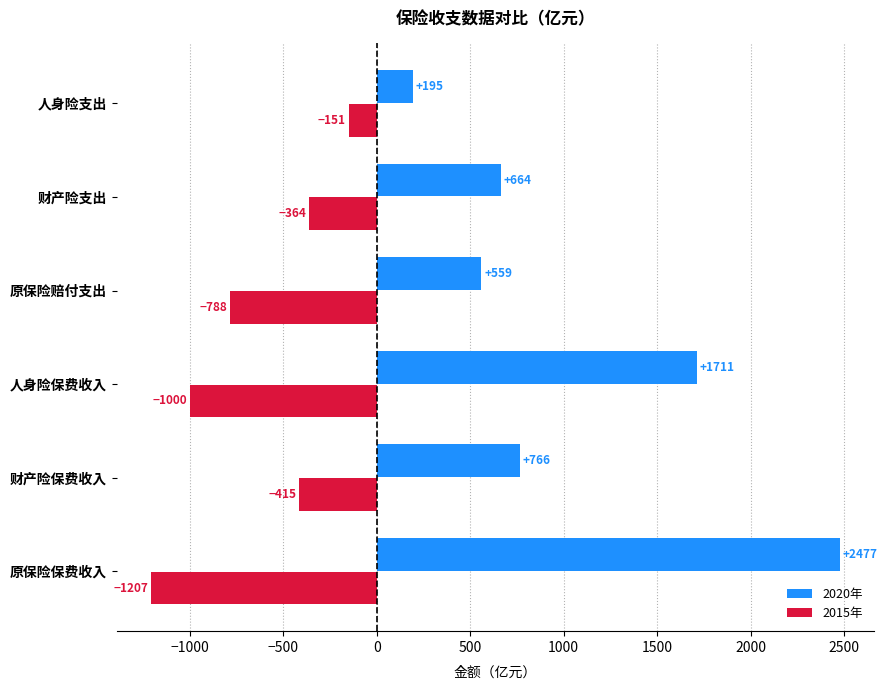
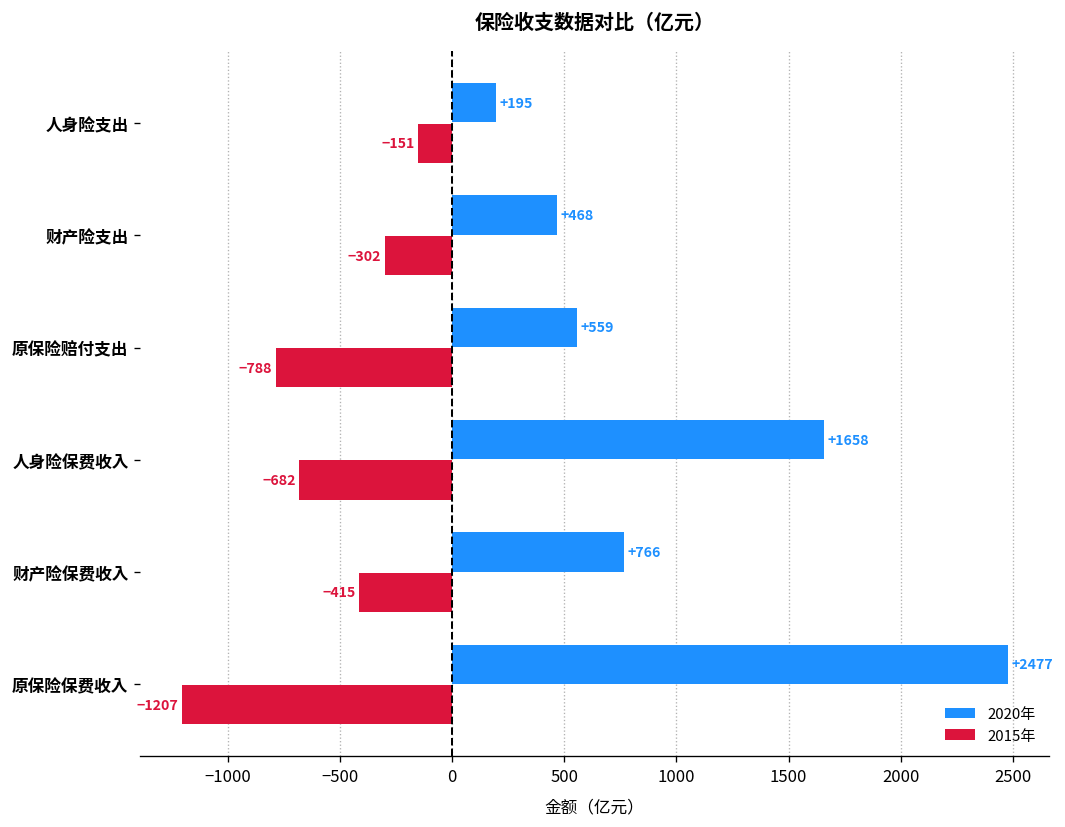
  {
    "2020年": {
      "人身险支出": "+195",
-     "财产险支出": "+664",
+     "财产险支出": "+468",
      "原保险赔付支出": "+559",
-     "人身险保费收入": "+1711",
+     "人身险保费收入": "+1658",
      "财产险保费收入": "+766",
      "原保险保费收入": "+2477"
    },
    "2015年": {
      "人身险支出": "-151",
-     "财产险支出": "-364",
+     "财产险支出": "-302",
      "原保险赔付支出": "-788",
-     "人身险保费收入": "-1000",
+     "人身险保费收入": "-682",
      "财产险保费收入": "-415",
      "原保险保费收入": "-1207"
    }
  }
